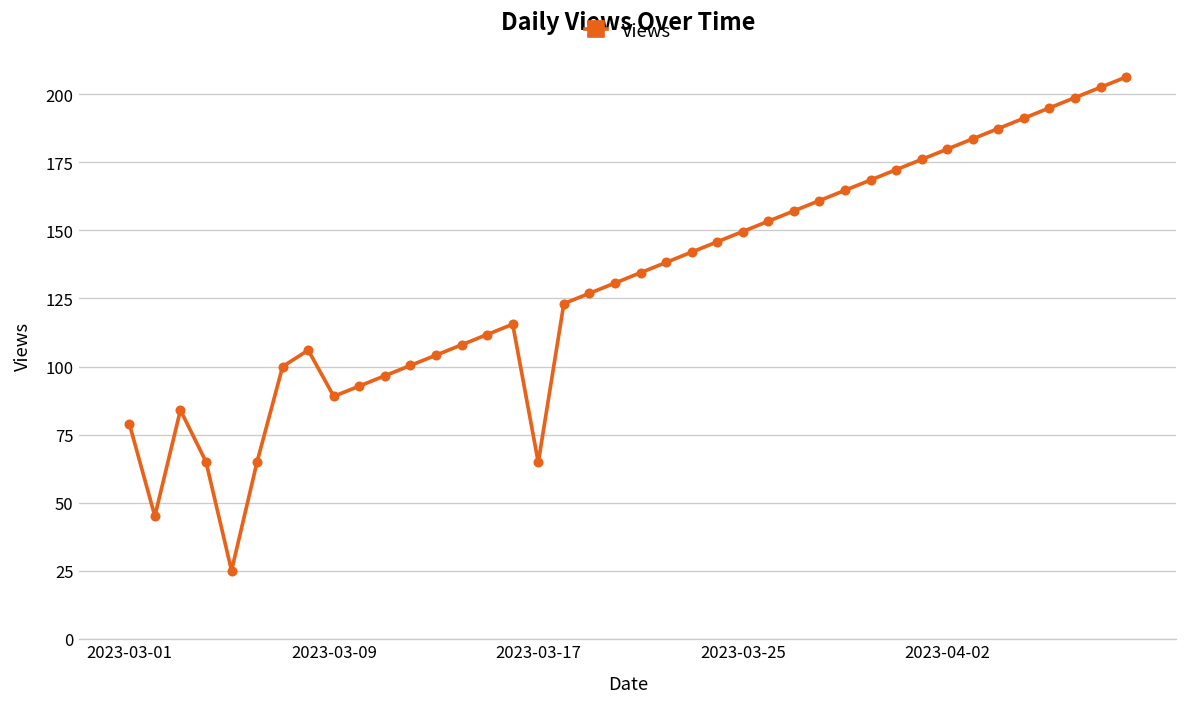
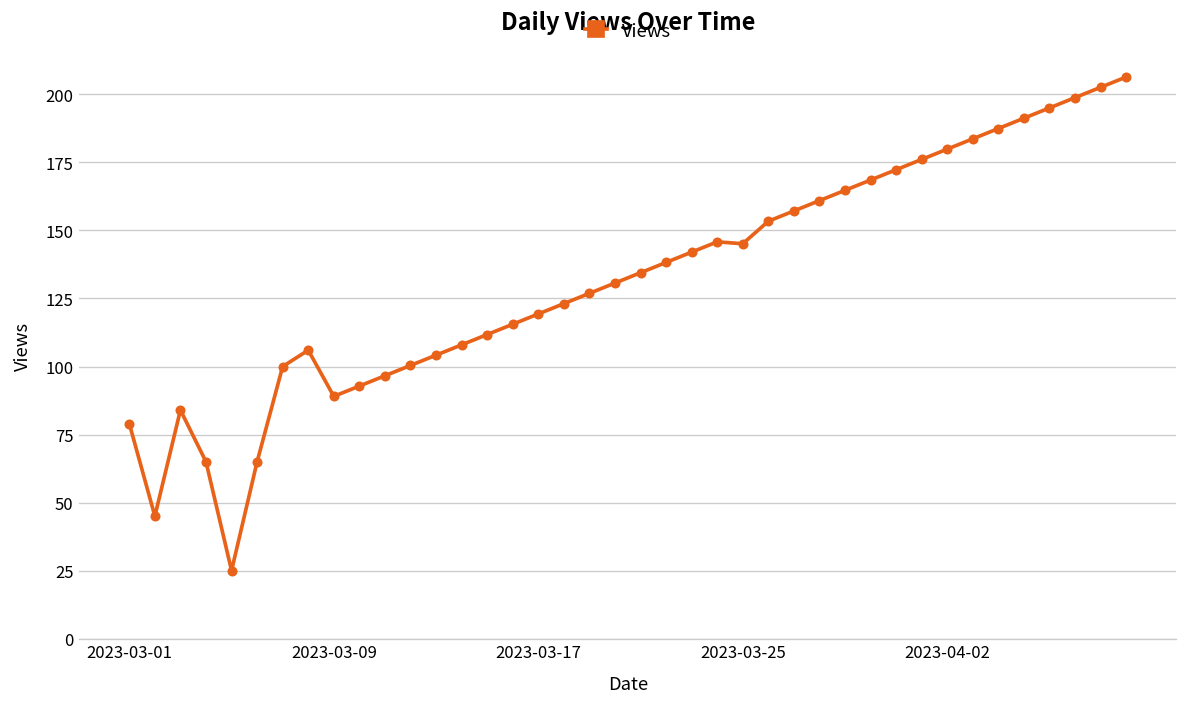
  {
    "2023-03-01": 79,
    "2023-03-09": 89,
-   "2023-03-17": 65,
-   "2023-03-25": 150,
+   "2023-03-17": 119,
+   "2023-03-25": 145,
    "2023-04-02": 180
  }
